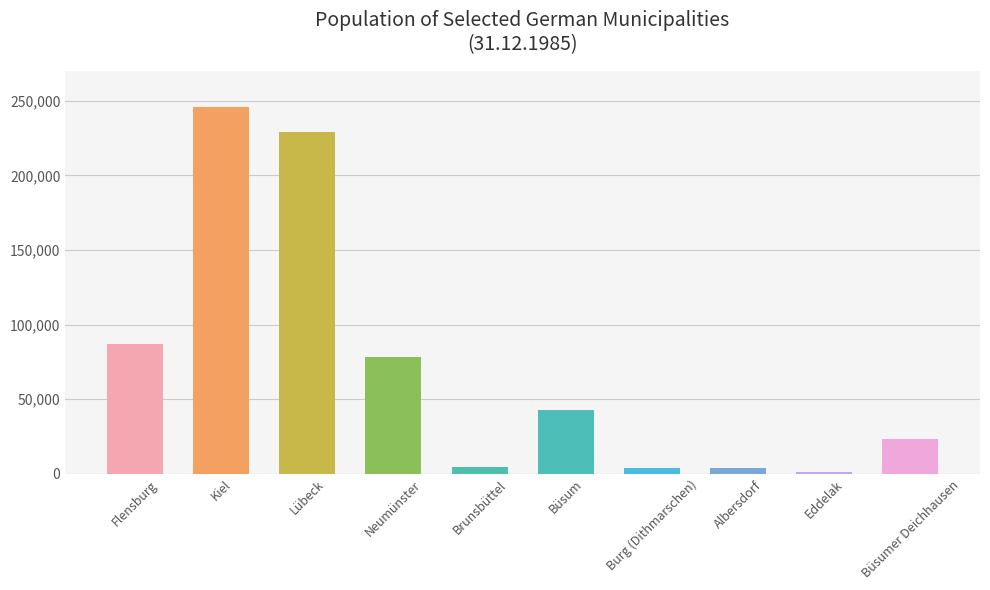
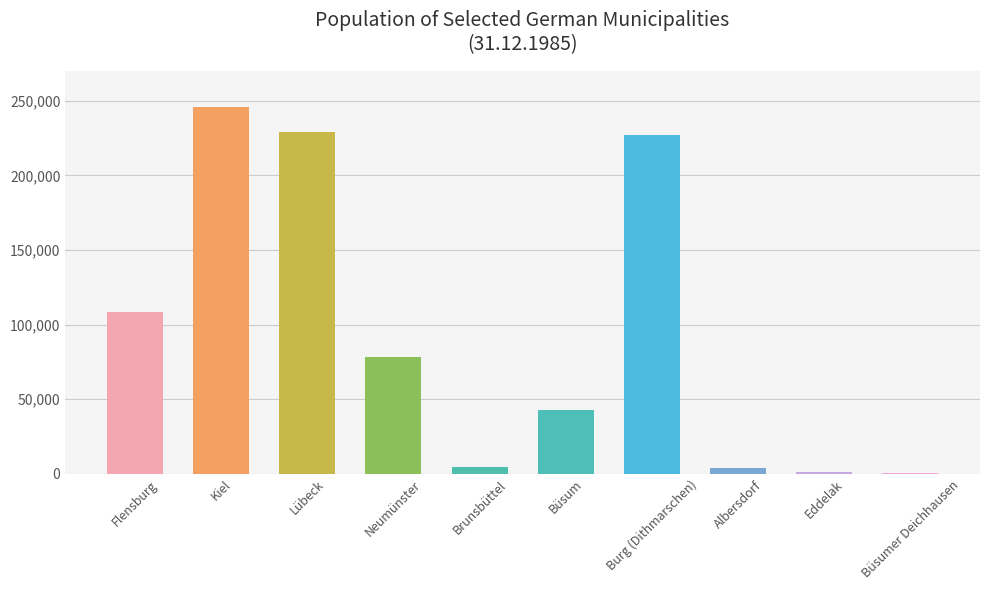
  {
-   "Flensburg": "87,000",
+   "Flensburg": "108,000",
    "Kiel": "246,000",
    "Lübeck": "229,000",
    "Neumünster": "78,000",
    "Brunsbüttel": "5,000",
    "Büsum": "43,000",
-   "Burg (Dithmarschen)": "4,000",
+   "Burg (Dithmarschen)": "227,000",
    "Albersdorf": "4,000",
-   "Büsumer Deichhausen": "23,000"
+   "Büsumer Deichhausen": "0"
  }
